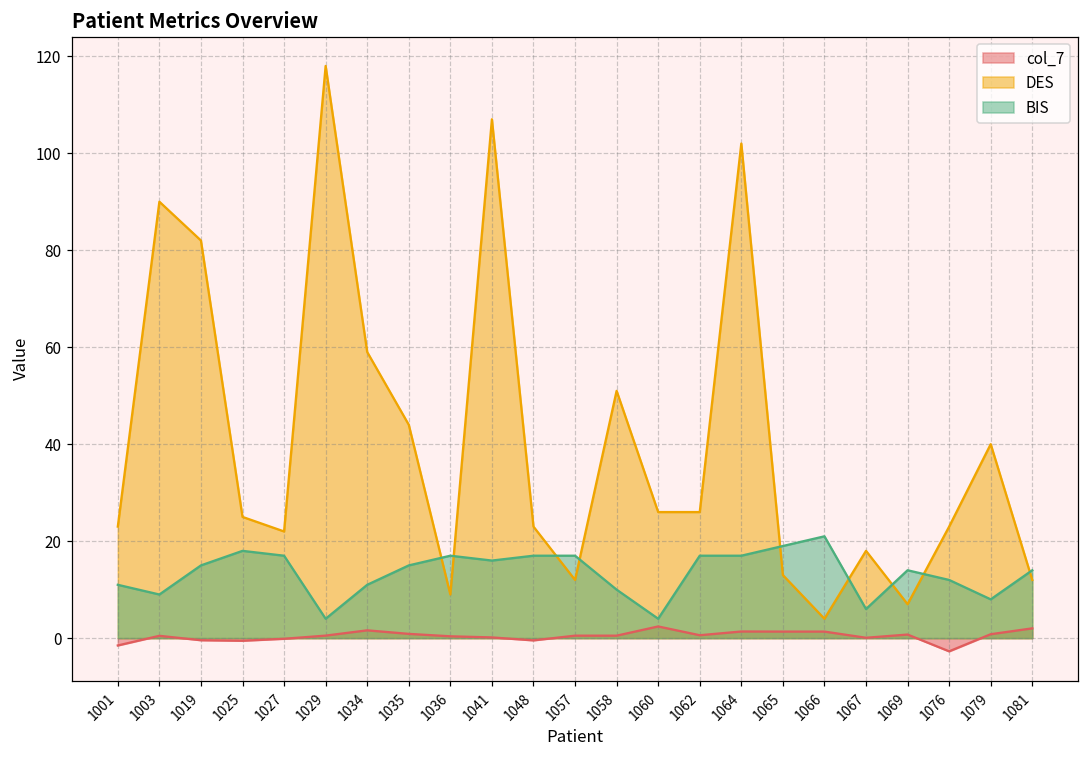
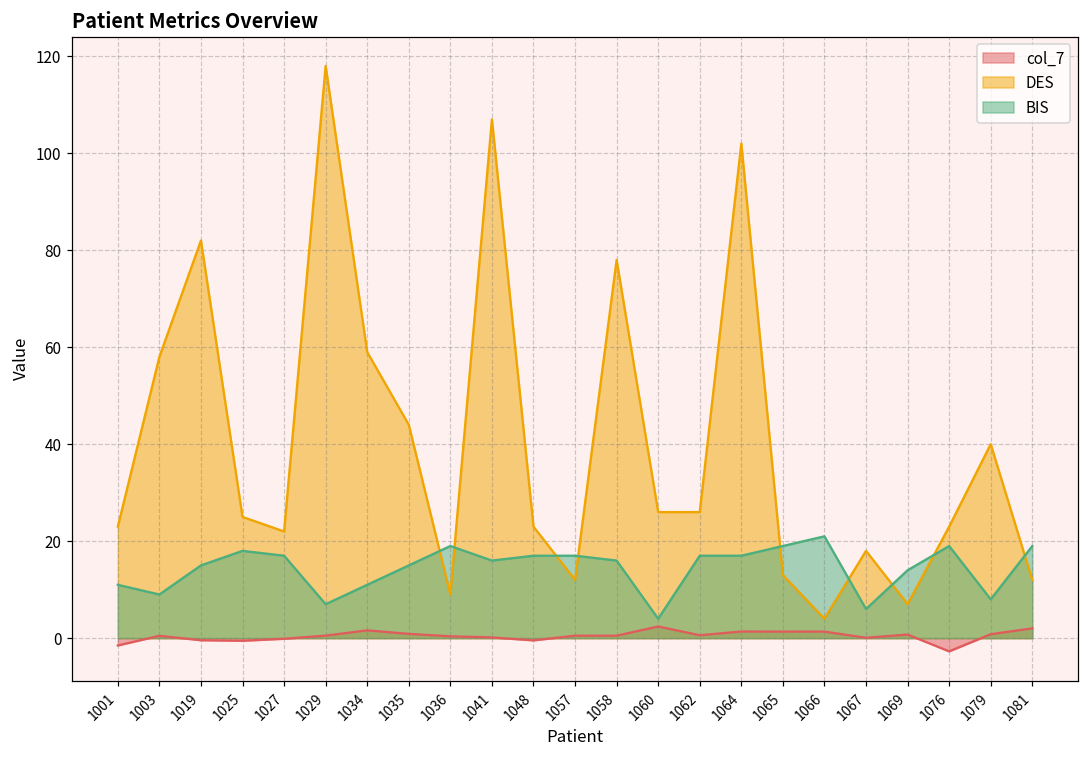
  {
    "DES": {
      "1001": 23,
-     "1003": 90,
+     "1003": 58,
      "1019": 82,
      "1025": 25,
      "1027": 22,
      "1029": 118,
      "1034": 59,
      "1035": 44,
      "1036": 9,
      "1041": 107,
      "1048": 23,
      "1057": 12,
-     "1058": 51,
+     "1058": 78,
      "1060": 26,
      "1062": 26,
      "1064": 102,
      "1065": 13,
      "1066": 4,
      "1067": 18,
      "1069": 7,
      "1076": 23,
      "1079": 40,
      "1081": 12
    },
    "BIS": {
      "1001": 11,
      "1003": 9,
      "1019": 15,
      "1025": 18,
      "1027": 17,
-     "1029": 4,
+     "1029": 7,
      "1034": 11,
      "1035": 15,
-     "1036": 17,
+     "1036": 19,
      "1041": 16,
      "1048": 17,
      "1057": 17,
-     "1058": 10,
+     "1058": 16,
      "1060": 4,
      "1062": 17,
      "1064": 17,
      "1065": 19,
      "1066": 21,
      "1067": 6,
      "1069": 14,
-     "1076": 12,
+     "1076": 19,
      "1079": 8,
-     "1081": 14
+     "1081": 19
    }
  }
